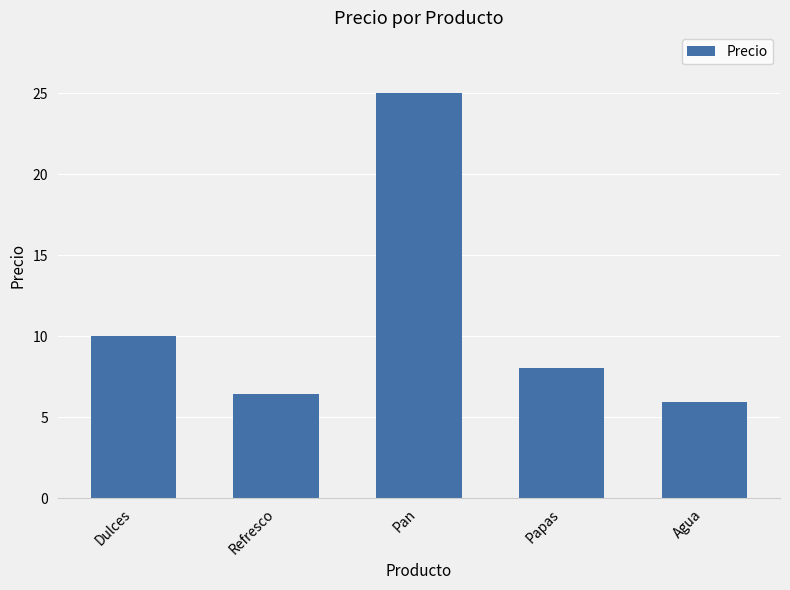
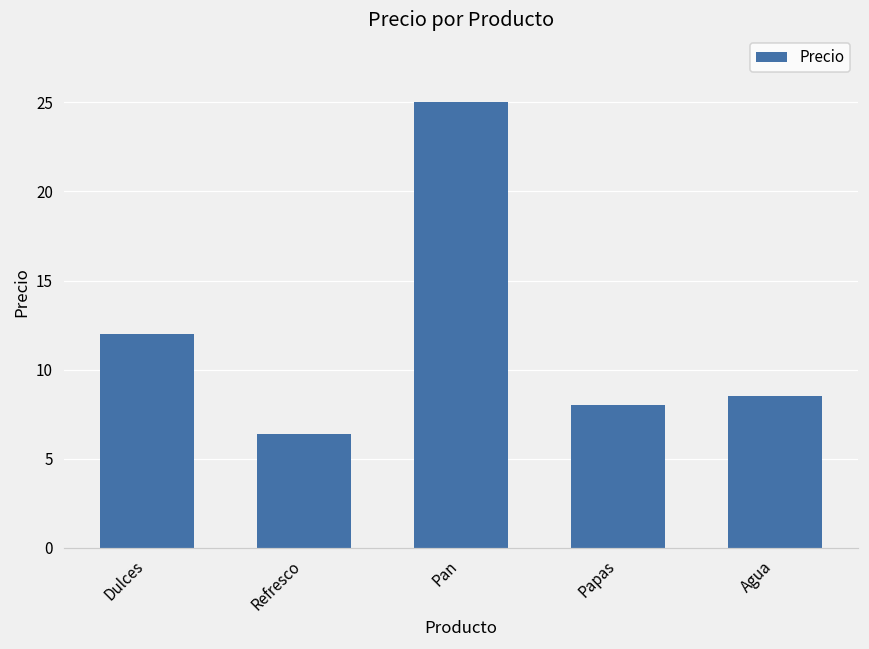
  {
-   "Dulces": 10,
+   "Dulces": 12,
    "Refresco": 6.4,
    "Pan": 25.0,
    "Papas": 8.0,
-   "Agua": 5.9
+   "Agua": 8.5
  }
